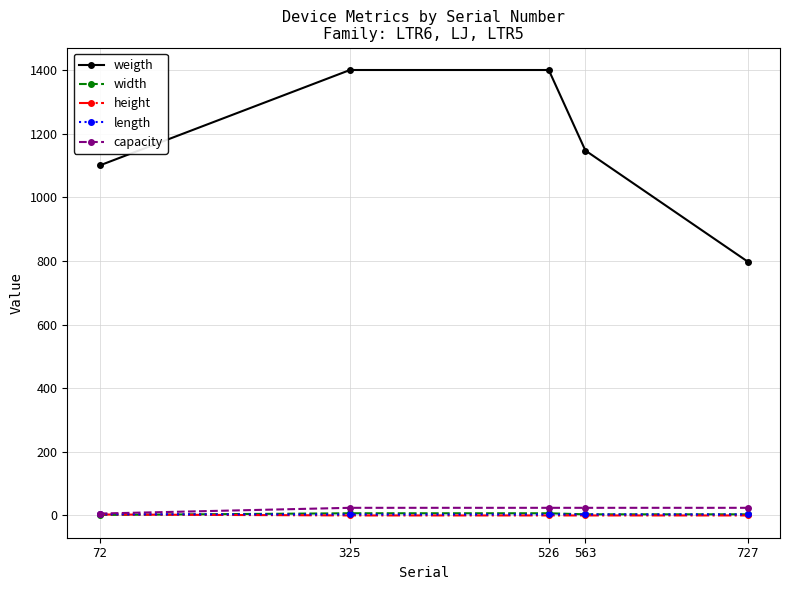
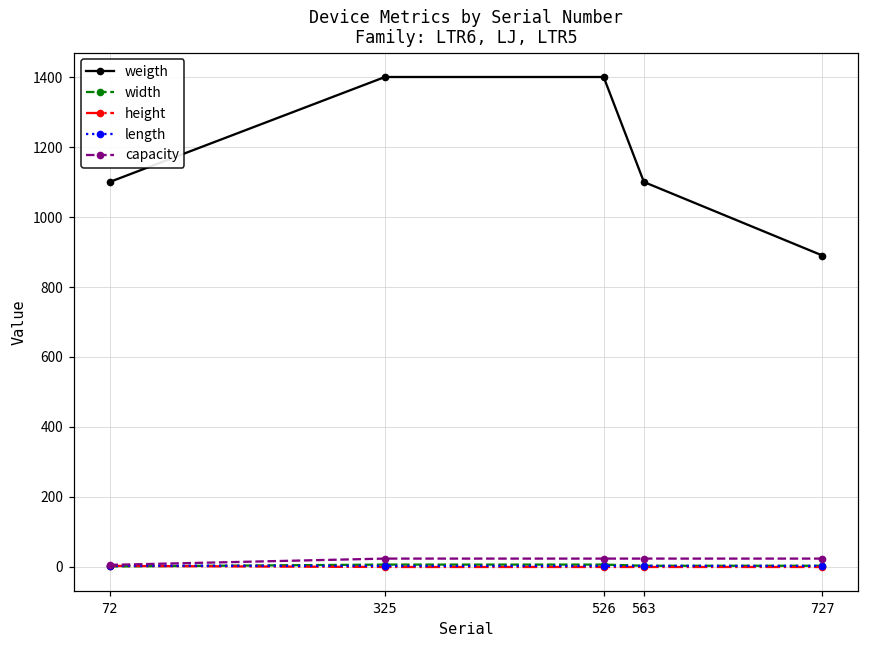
  {
    "weigth": {
      "72": 1100,
      "325": 1400,
      "526": 1400,
-     "563": 1150,
-     "727": 800
+     "563": 1100,
+     "727": 890
    },
    "capacity": {
      "325": 20,
      "526": 20,
      "563": 20,
      "727": 20
    }
  }
